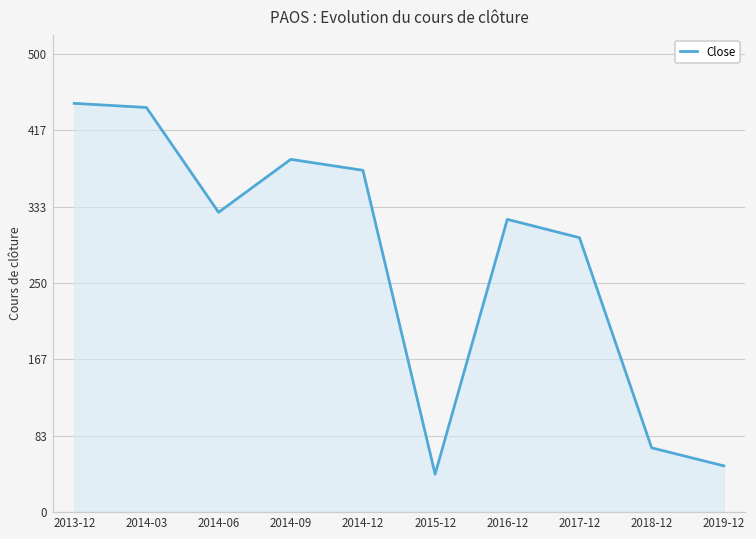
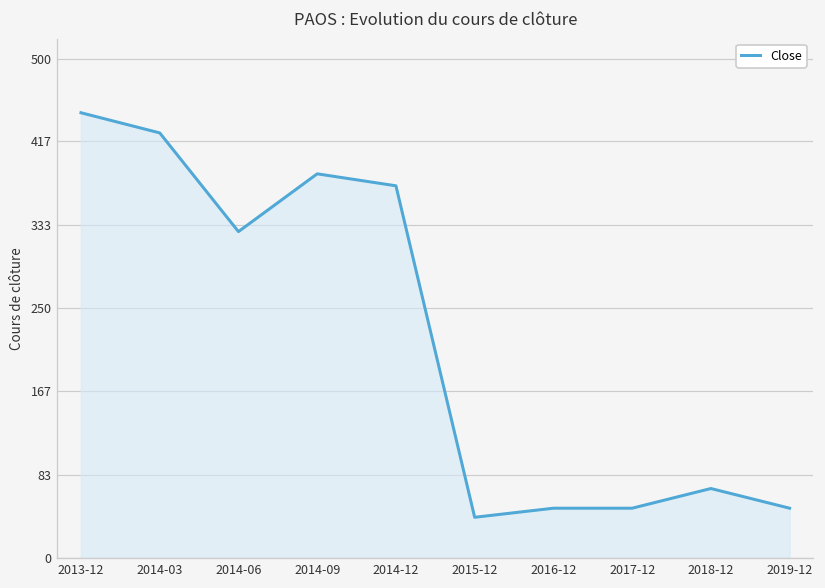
  {
    "2013-12": 450,
-   "2014-03": 440,
+   "2014-03": 430,
    "2014-06": 330,
    "2014-09": 380,
    "2014-12": 370,
    "2015-12": 40,
-   "2016-12": 320,
-   "2017-12": 300,
+   "2016-12": 50,
+   "2017-12": 50,
    "2018-12": 70,
    "2019-12": 50
  }
